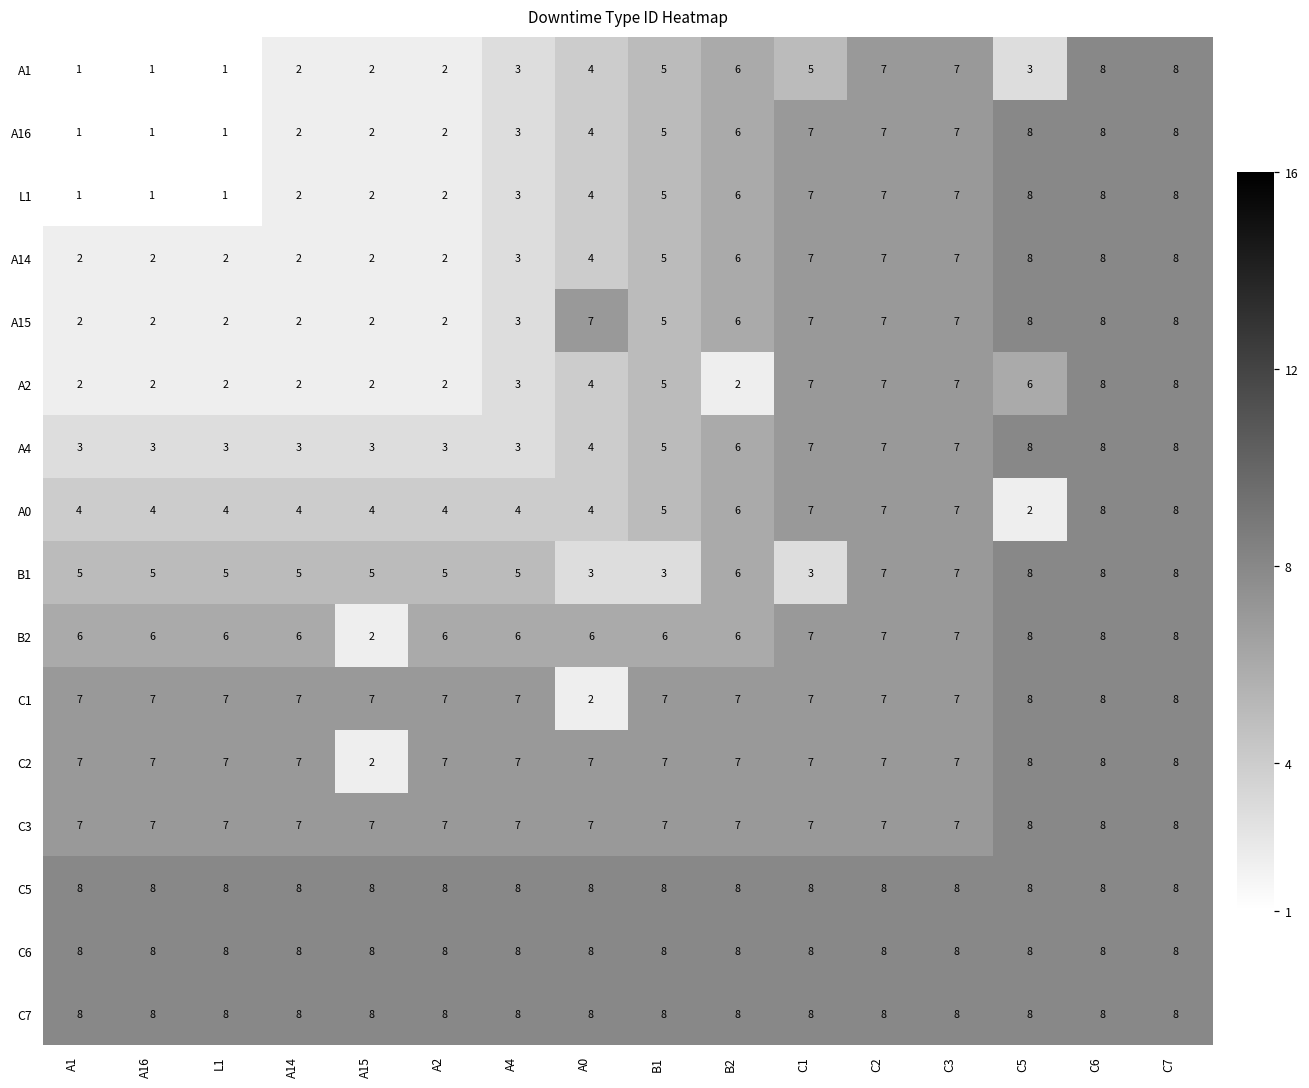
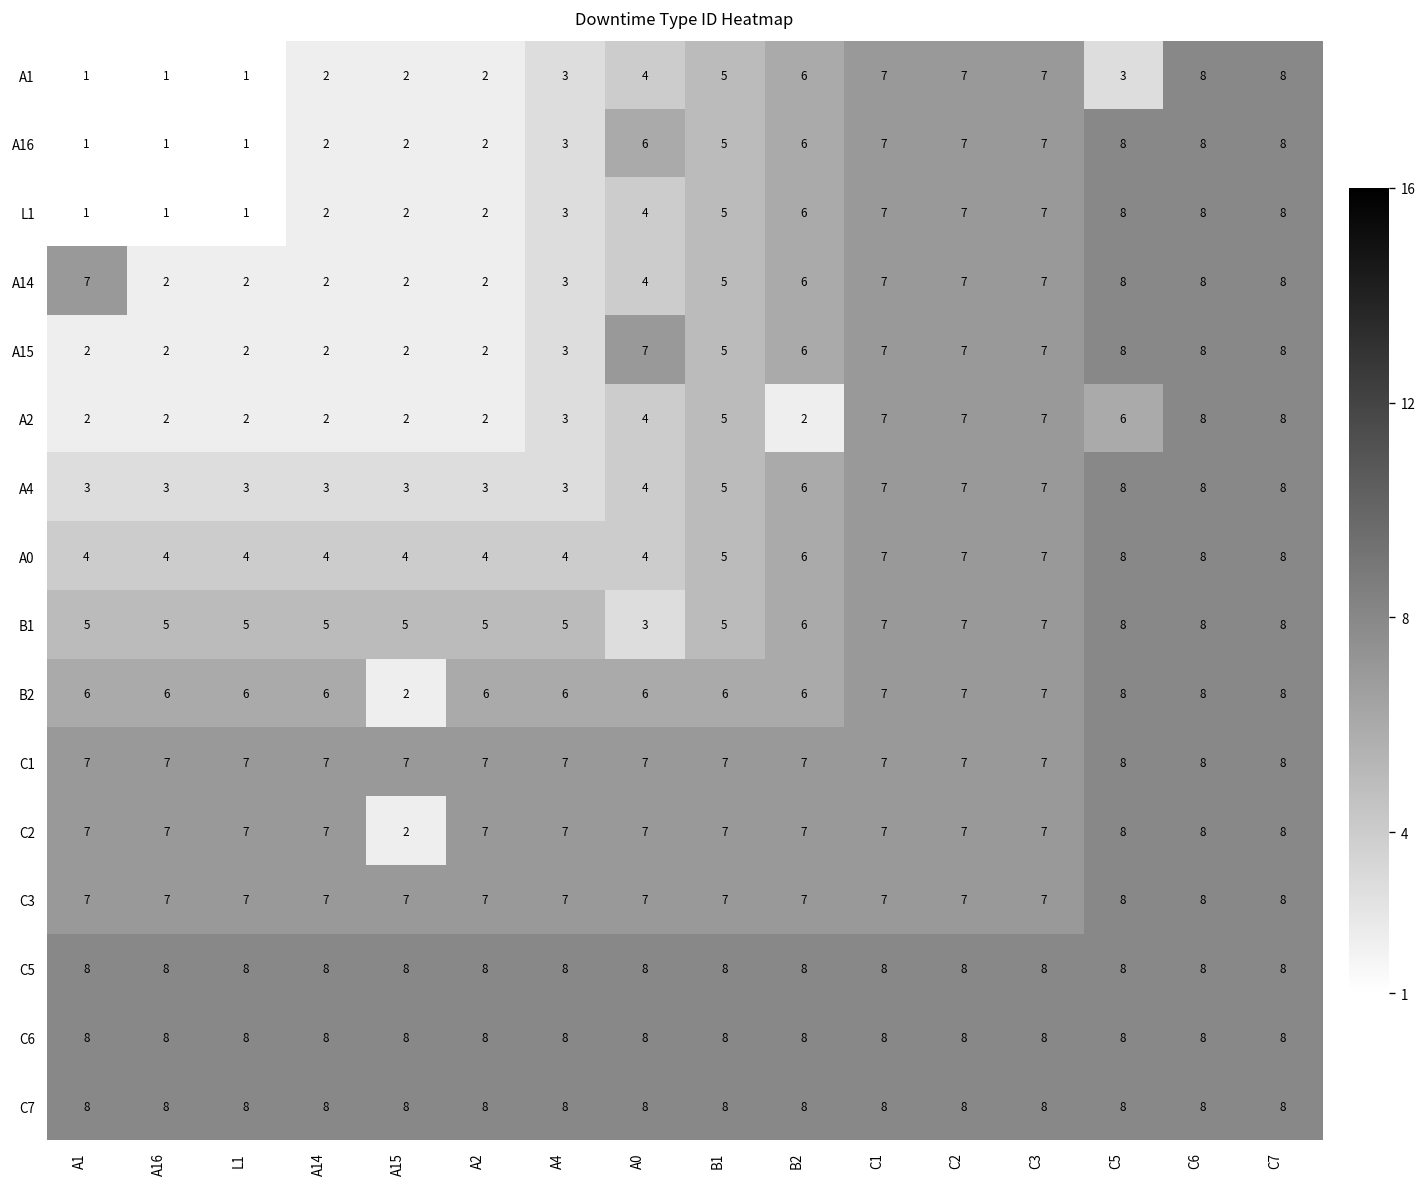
  {
    "A1": {
      "A1": 1,
      "A16": 1,
      "L1": 1,
      "A14": 2,
      "A15": 2,
      "A2": 2,
      "A4": 3,
      "A0": 4,
      "B1": 5,
      "B2": 6,
-     "C1": 5,
+     "C1": 7,
      "C2": 7,
      "C3": 7,
      "C5": 3,
      "C6": 8,
      "C7": 8
    },
    "A16": {
      "A1": 1,
      "A16": 1,
      "L1": 1,
      "A14": 2,
      "A15": 2,
      "A2": 2,
      "A4": 3,
-     "A0": 4,
+     "A0": 6,
      "B1": 5,
      "B2": 6,
      "C1": 7,
      "C2": 7,
      "C3": 7,
      "C5": 8,
      "C6": 8,
      "C7": 8
    },
    "A14": {
-     "A1": 2,
+     "A1": 7,
      "A16": 2,
      "L1": 2,
      "A14": 2,
      "A15": 2,
      "A2": 2,
      "A4": 3,
      "A0": 4,
      "B1": 5,
      "B2": 6,
      "C1": 7,
      "C2": 7,
      "C3": 7,
      "C5": 8,
      "C6": 8,
      "C7": 8
    },
    "A0": {
      "A1": 4,
      "A16": 4,
      "L1": 4,
      "A14": 4,
      "A15": 4,
      "A2": 4,
      "A4": 4,
      "A0": 4,
      "B1": 5,
      "B2": 6,
      "C1": 7,
      "C2": 7,
      "C3": 7,
-     "C5": 2,
+     "C5": 8,
      "C6": 8,
      "C7": 8
    },
    "B1": {
      "A1": 5,
      "A16": 5,
      "L1": 5,
      "A14": 5,
      "A15": 5,
      "A2": 5,
      "A4": 5,
      "A0": 3,
-     "B1": 3,
+     "B1": 5,
      "B2": 6,
-     "C1": 3,
+     "C1": 7,
      "C2": 7,
      "C3": 7,
      "C5": 8,
      "C6": 8,
      "C7": 8
    },
    "C1": {
      "A1": 7,
      "A16": 7,
      "L1": 7,
      "A14": 7,
      "A15": 7,
      "A2": 7,
      "A4": 7,
-     "A0": 2,
+     "A0": 7,
      "B1": 7,
      "B2": 7,
      "C1": 7,
      "C2": 7,
      "C3": 7,
      "C5": 8,
      "C6": 8,
      "C7": 8
    }
  }
